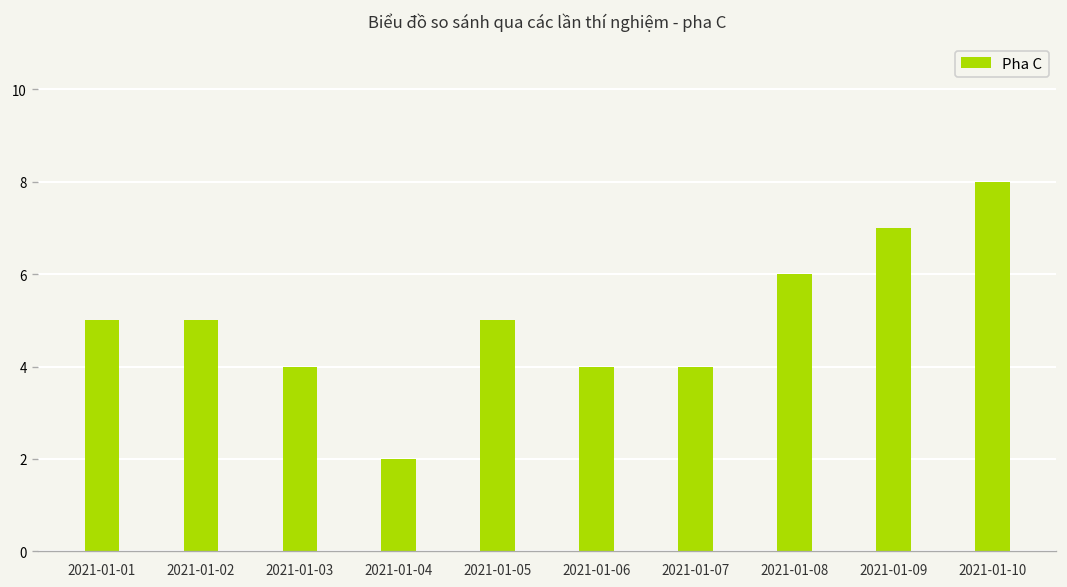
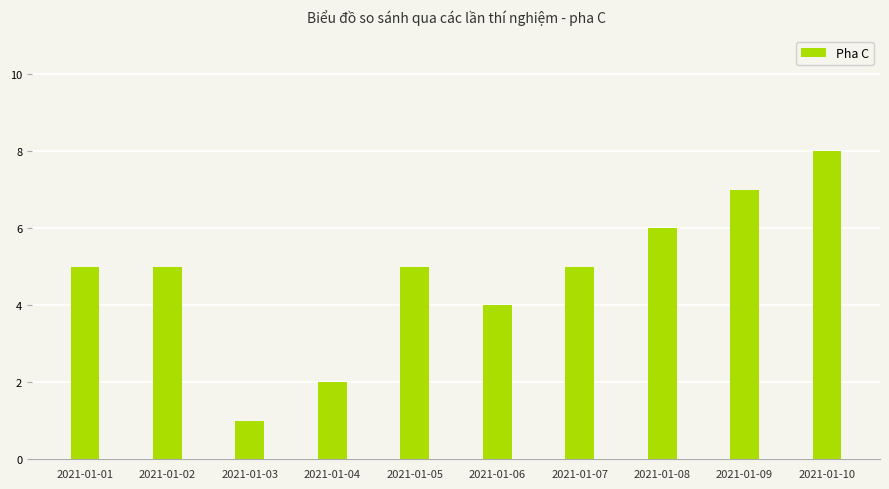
  {
    "2021-01-01": 5,
    "2021-01-02": 5,
-   "2021-01-03": 4,
+   "2021-01-03": 1,
    "2021-01-04": 2,
    "2021-01-05": 5,
    "2021-01-06": 4,
-   "2021-01-07": 4,
+   "2021-01-07": 5,
    "2021-01-08": 6,
    "2021-01-09": 7,
    "2021-01-10": 8
  }
